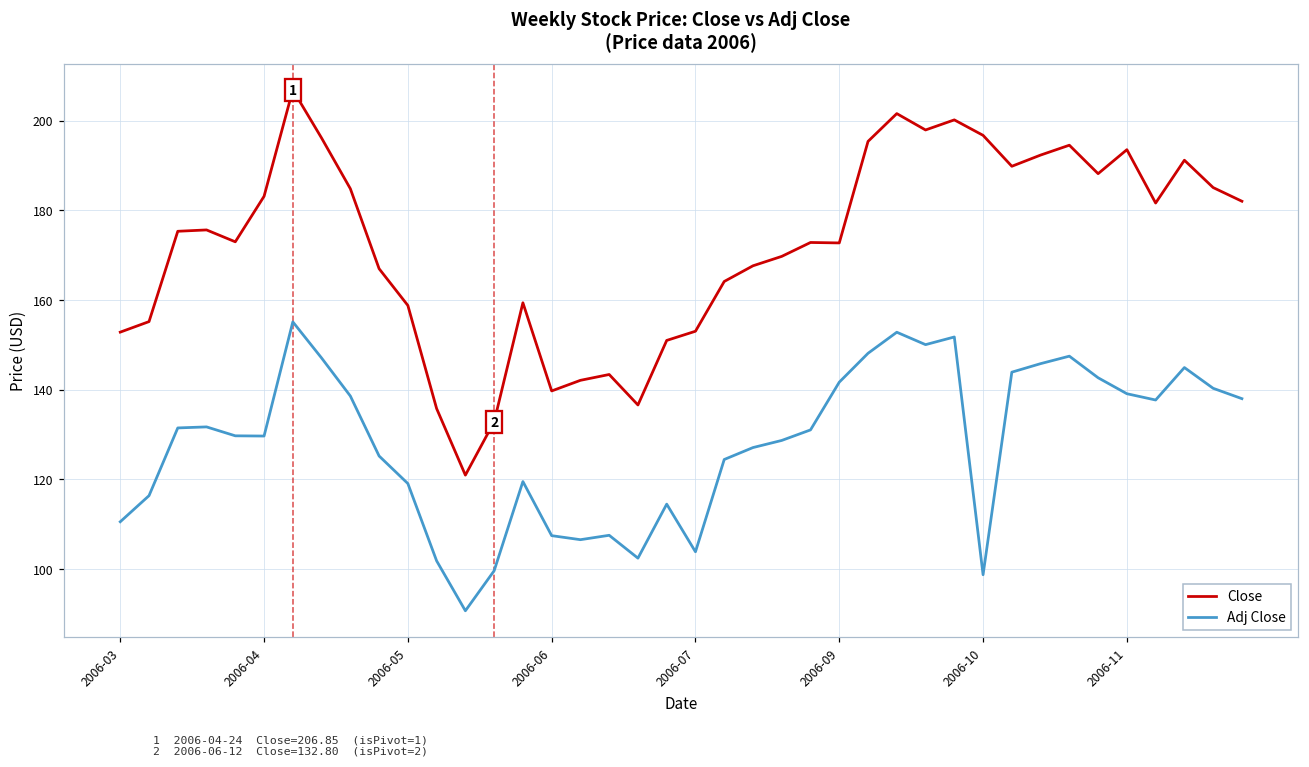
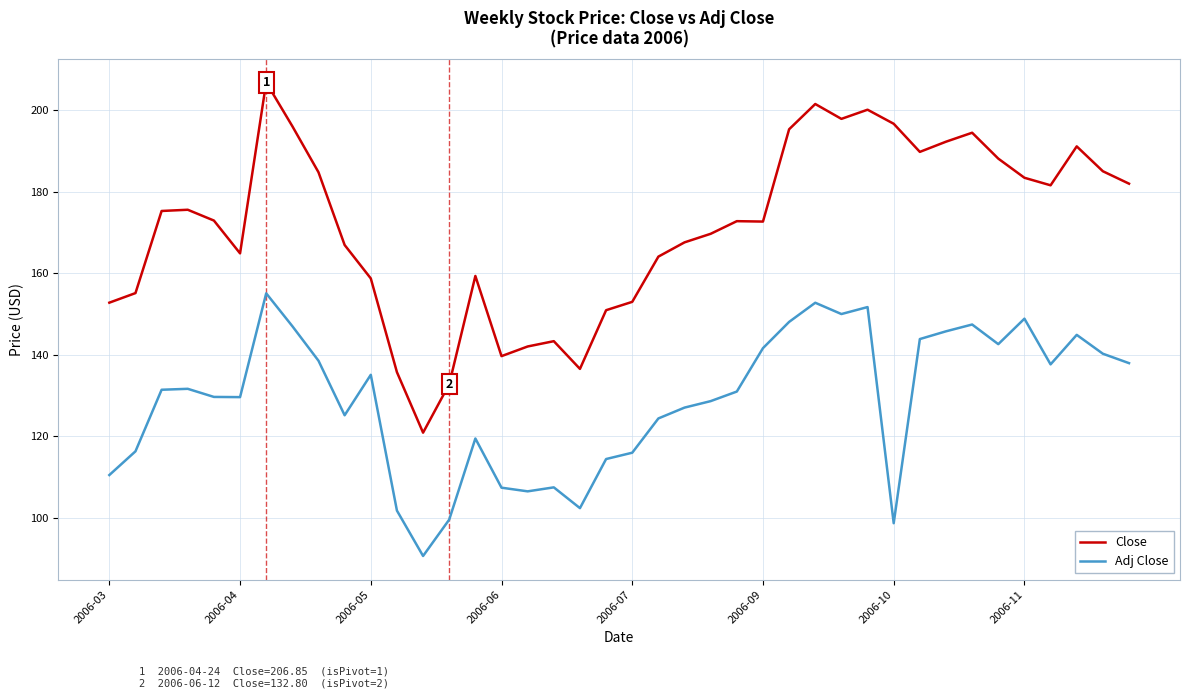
  {
    "Close": {
      "2006-03": 153,
-     "2006-04": 183,
+     "2006-04": 165,
      "2006-05": 159,
      "2006-06": 140,
      "2006-07": 153,
      "2006-09": 173,
      "2006-10": 197,
-     "2006-11": 194
+     "2006-11": 183
    },
    "Adj Close": {
      "2006-03": 111,
      "2006-04": 130,
-     "2006-05": 119,
+     "2006-05": 135,
      "2006-06": 107,
-     "2006-07": 104,
+     "2006-07": 116,
      "2006-09": 142,
      "2006-10": 99,
-     "2006-11": 139
+     "2006-11": 149
    }
  }
